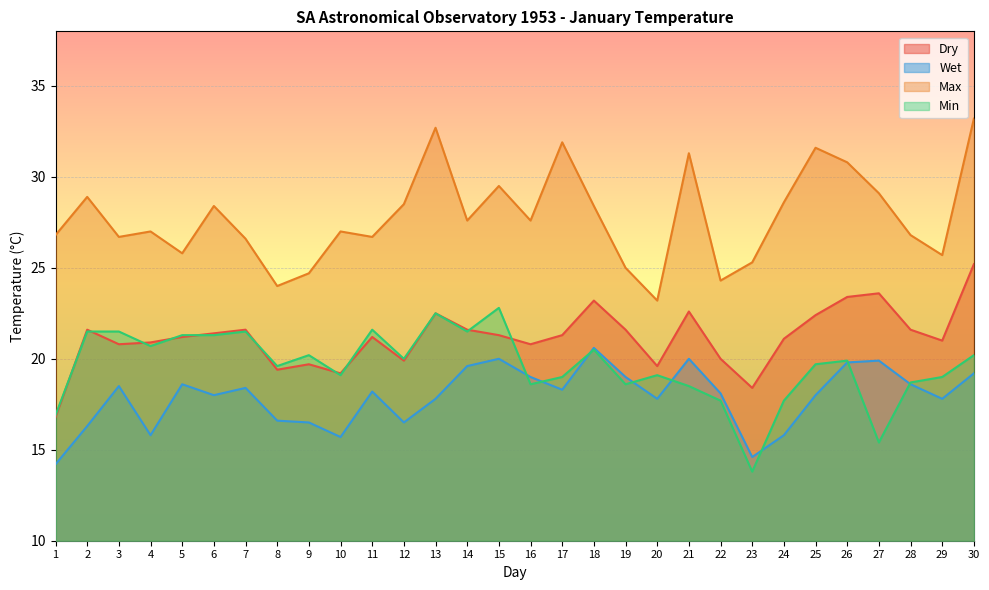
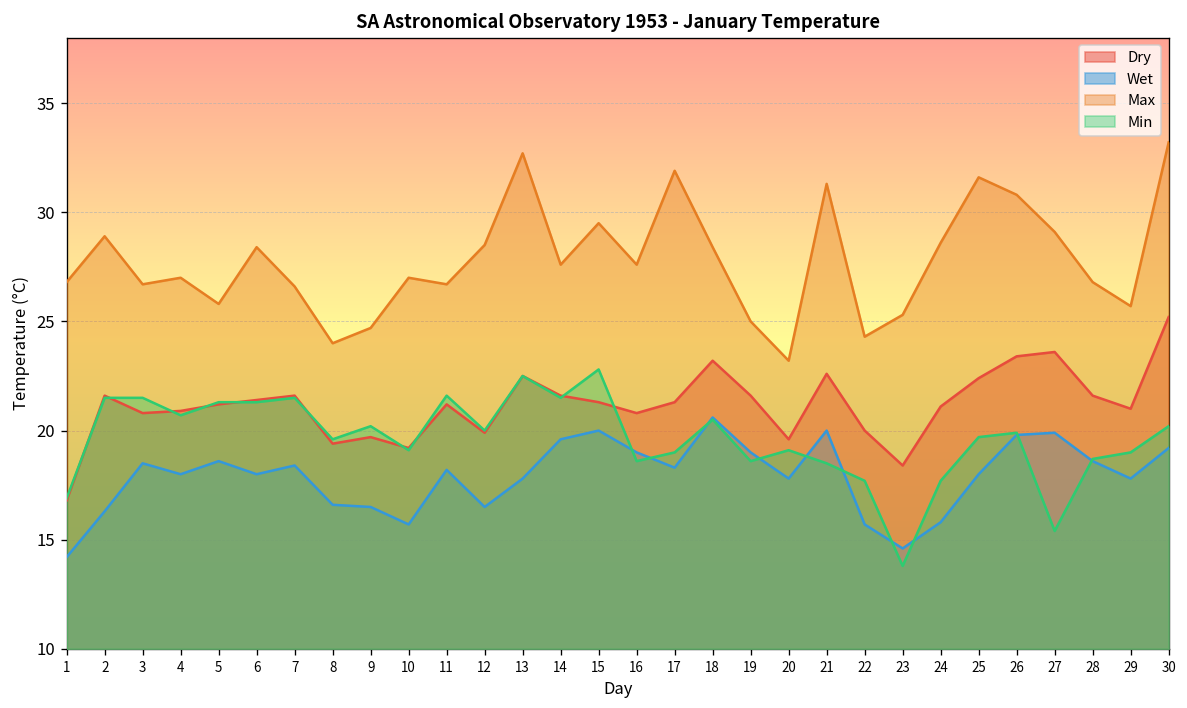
  {
    "Wet": {
      "1": 14.2,
      "2": 16.3,
      "3": 18.5,
-     "4": 15.8,
+     "4": 18.0,
      "5": 18.6,
      "6": 18.0,
      "7": 18.4,
      "8": 16.6,
      "9": 16.5,
      "10": 15.7,
      "11": 18.2,
      "12": 16.5,
      "13": 17.8,
      "14": 19.6,
      "15": 20.0,
      "16": 19.0,
      "17": 18.3,
      "19": 19.0,
      "20": 17.8,
      "21": 20.0,
-     "22": 18.1,
+     "22": 15.7,
      "23": 14.6,
      "24": 15.8,
      "25": 18.0,
      "27": 19.9,
      "29": 17.8,
      "30": 19.2
    },
    "Min": {
      "3": 21.5,
      "4": 20.7,
      "8": 19.6,
      "9": 20.2,
      "11": 21.6,
      "15": 22.8,
      "16": 18.6,
      "17": 19.0,
      "19": 18.6,
      "20": 19.1,
      "21": 18.5,
      "22": 17.7,
      "23": 13.8,
      "24": 17.7,
      "25": 19.7,
      "27": 15.4,
      "29": 19.0,
      "30": 20.2
    }
  }
